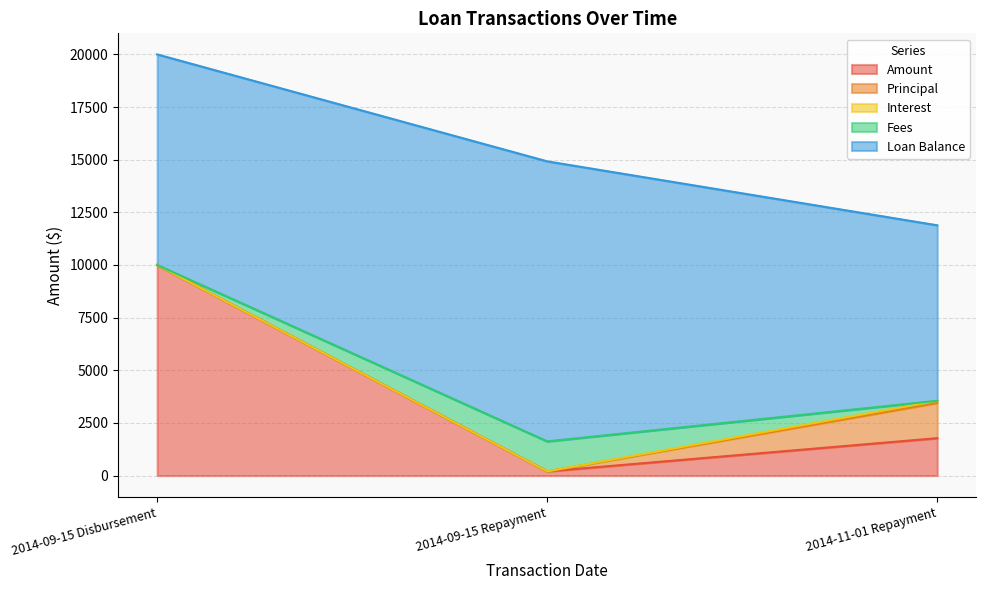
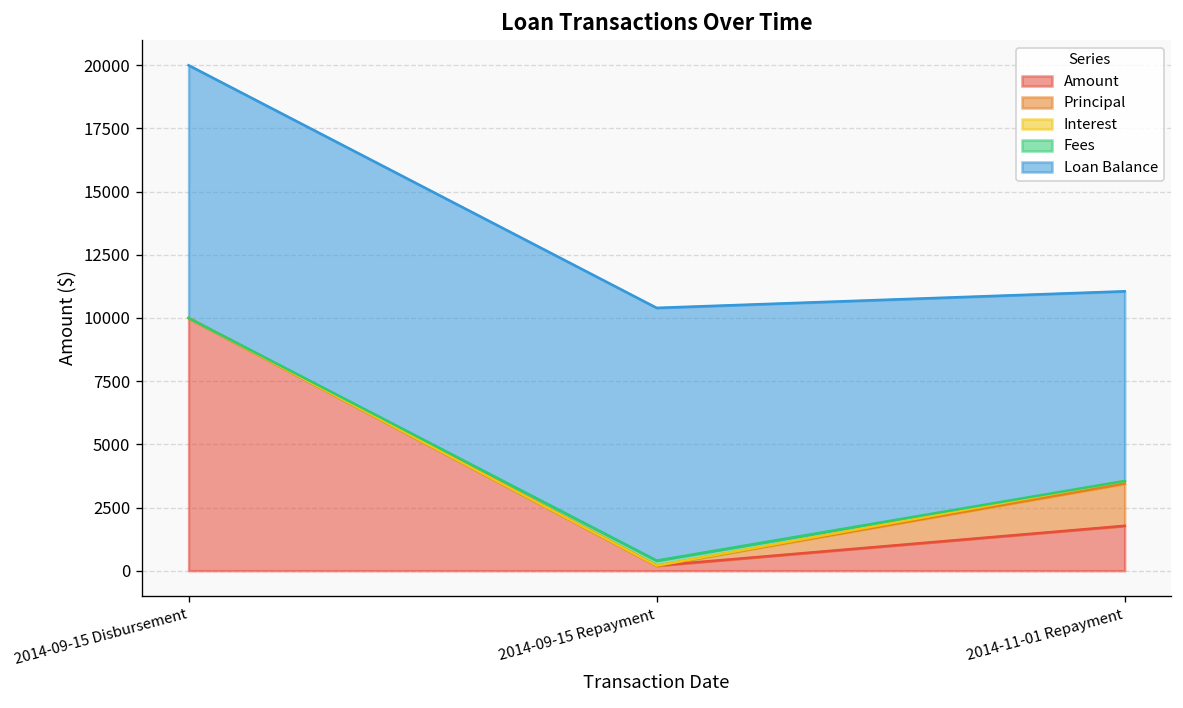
  {
    "Fees": {
-     "2014-09-15 Repayment": 1400
+     "2014-09-15 Repayment": 200
    },
    "Loan Balance": {
      "2014-09-15 Disbursement": 10000,
-     "2014-09-15 Repayment": 13300,
-     "2014-11-01 Repayment": 8300
+     "2014-09-15 Repayment": 10000,
+     "2014-11-01 Repayment": 7500
    }
  }
